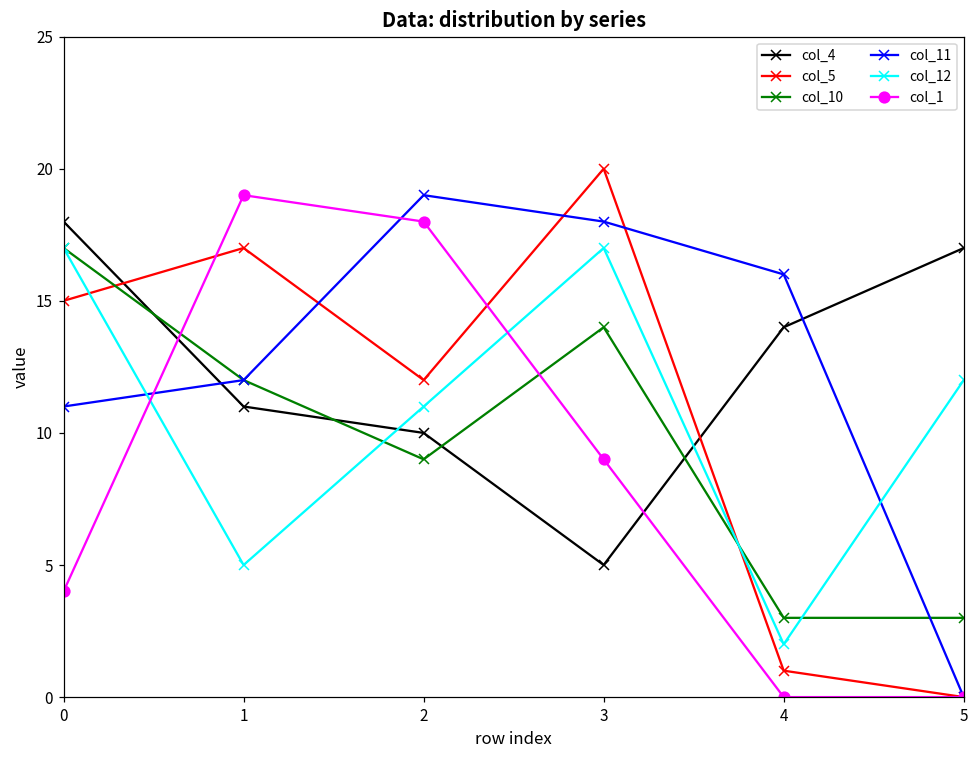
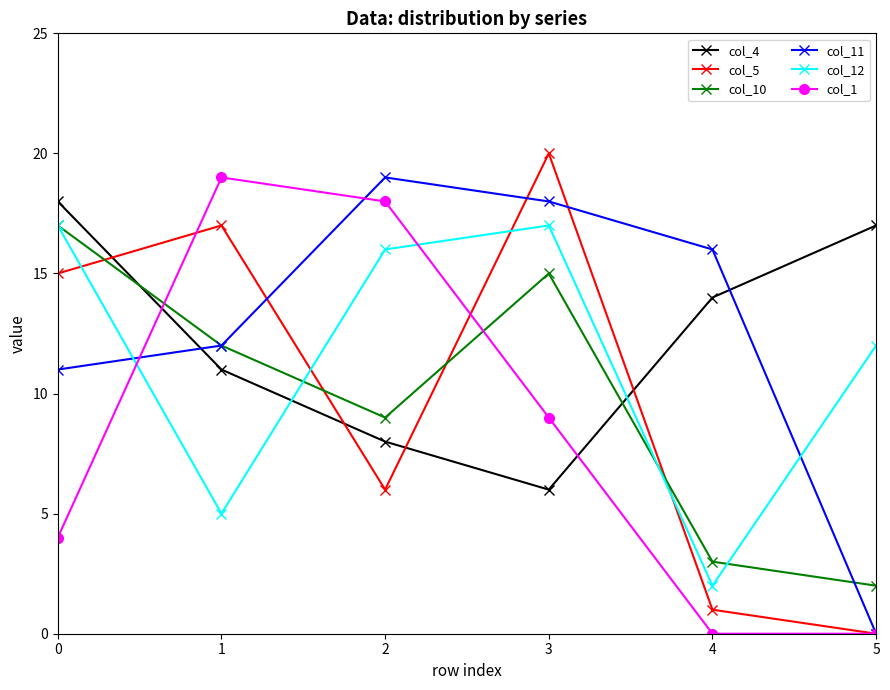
  {
    "col_4": {
      "0": 18,
      "1": 11,
-     "2": 10,
-     "3": 5,
+     "2": 8,
+     "3": 6,
      "4": 14,
      "5": 17
    },
    "col_5": {
      "0": 15,
      "1": 17,
-     "2": 12,
+     "2": 6,
      "3": 20,
      "4": 1
    },
    "col_10": {
      "2": 9,
-     "3": 14,
+     "3": 15,
      "4": 3,
-     "5": 3
+     "5": 2
    },
    "col_11": {
      "0": 11,
      "2": 19,
      "3": 18,
      "4": 16
    },
    "col_12": {
      "1": 5,
-     "2": 11,
+     "2": 16,
      "3": 17,
      "4": 2,
      "5": 12
    },
    "col_1": {
      "0": 4,
      "1": 19,
      "2": 18,
      "3": 9,
      "4": 0
    }
  }
